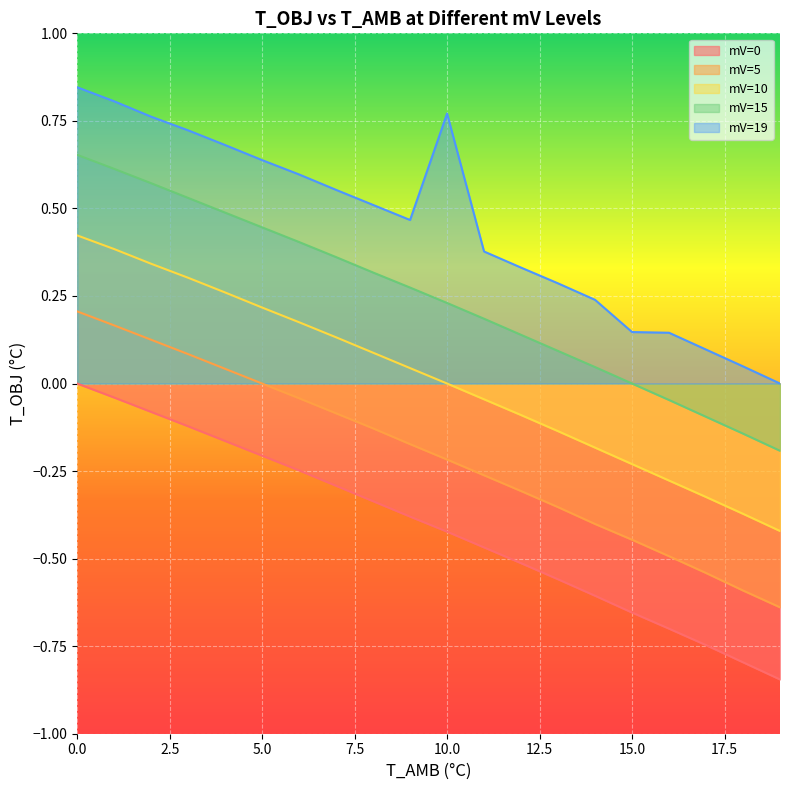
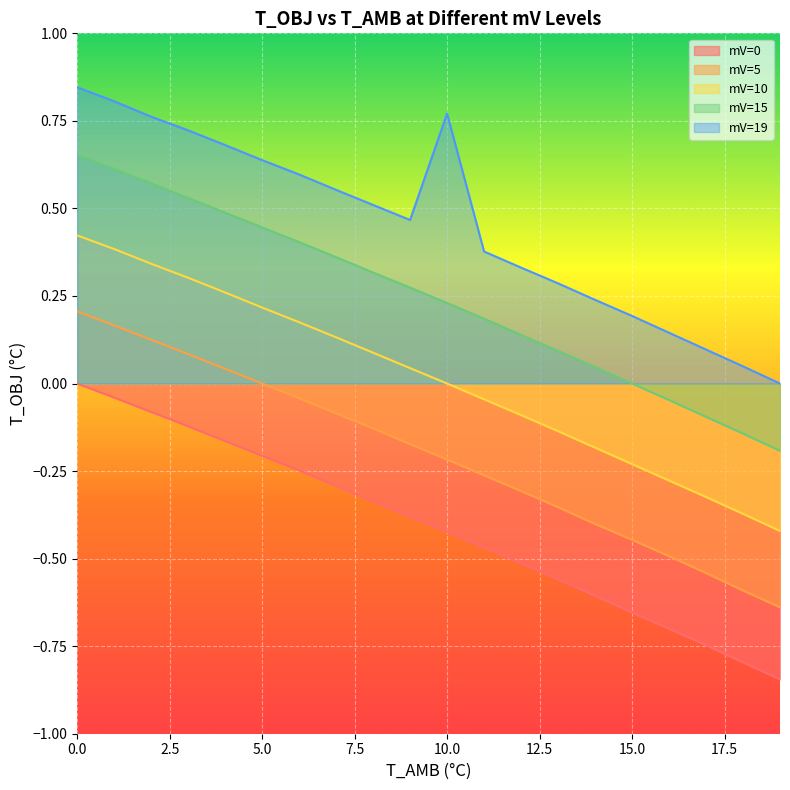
  {
    "mV=19": {
      "0.0": 0.85,
      "5.0": 0.64,
      "10.0": 0.77,
-     "15.0": 0.15
+     "15.0": 0.19
    }
  }
